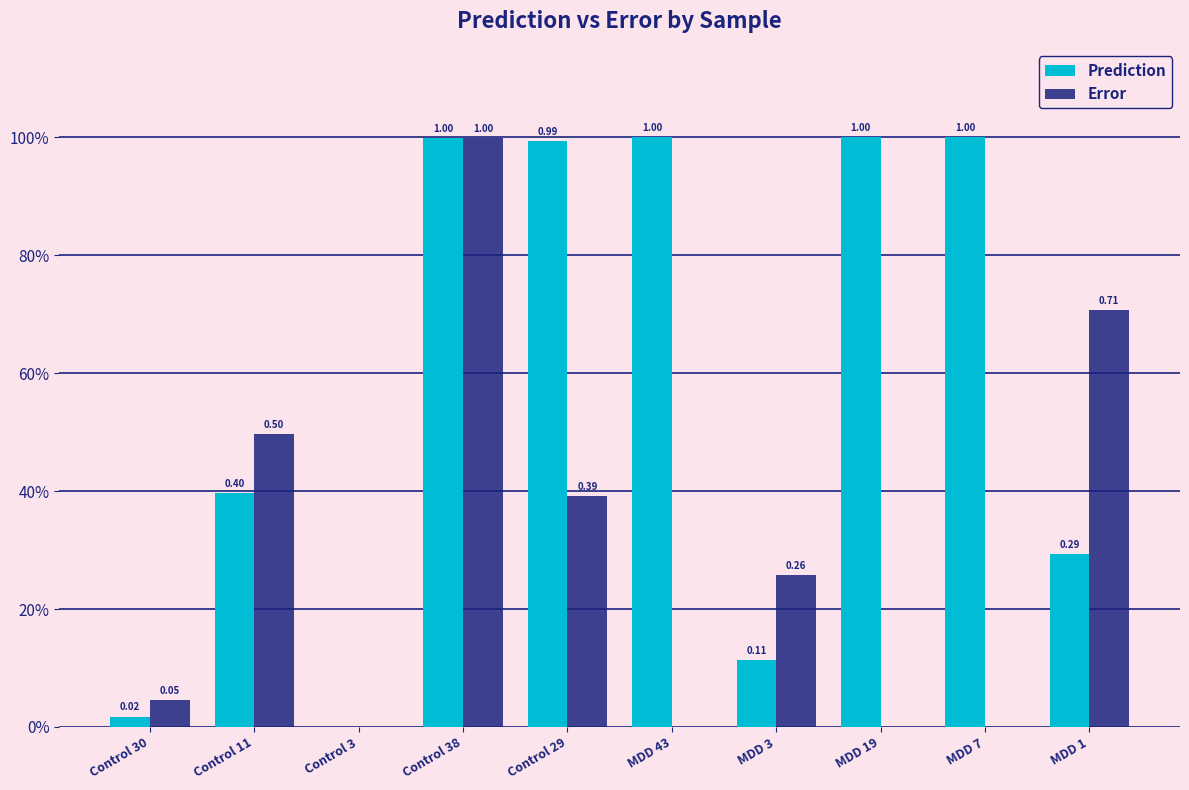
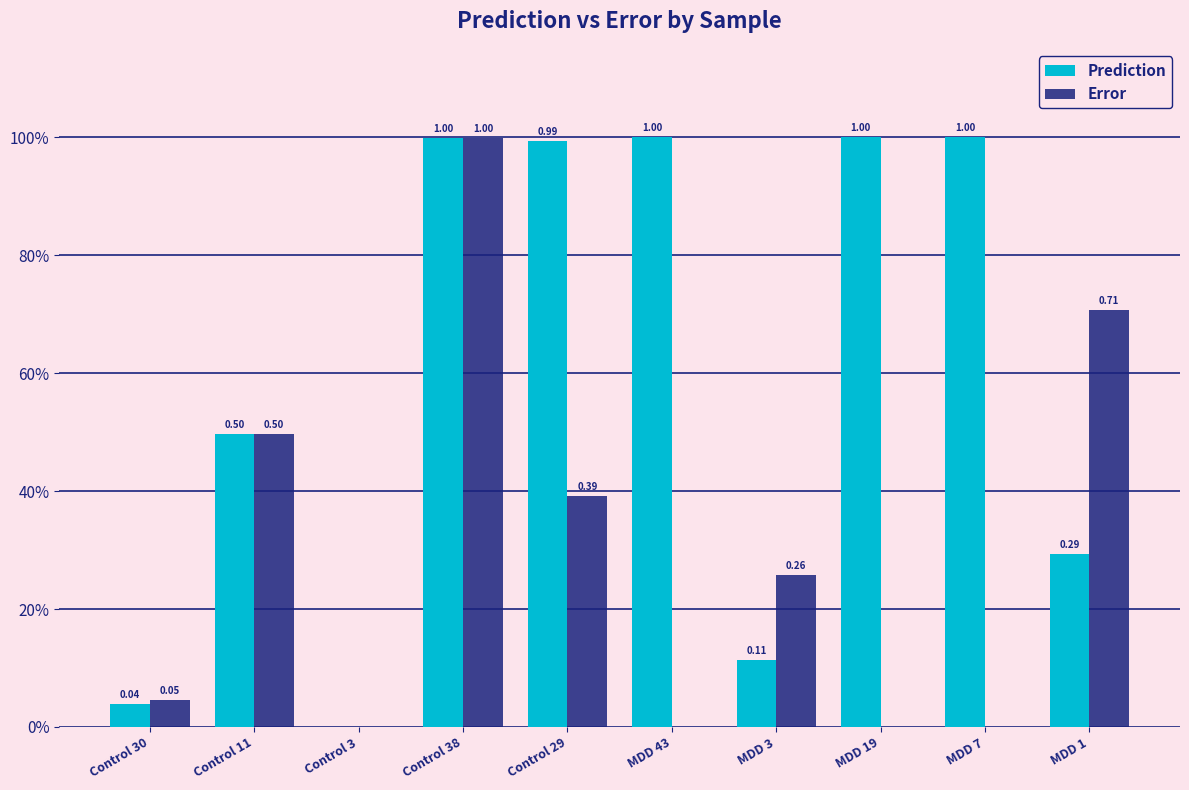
  {
    "Prediction": {
-     "Control 30": 0.02,
-     "Control 11": 0.40,
+     "Control 30": 0.04,
+     "Control 11": 0.50,
      "Control 38": 1.00,
      "Control 29": 0.99,
      "MDD 43": 1.00,
      "MDD 3": 0.11,
      "MDD 19": 1.00,
      "MDD 7": 1.00,
      "MDD 1": 0.29
    },
    "Error": {
      "Control 30": 0.05,
      "Control 11": 0.50,
      "Control 38": 1.00,
      "Control 29": 0.39,
      "MDD 3": 0.26,
      "MDD 1": 0.71
    }
  }
